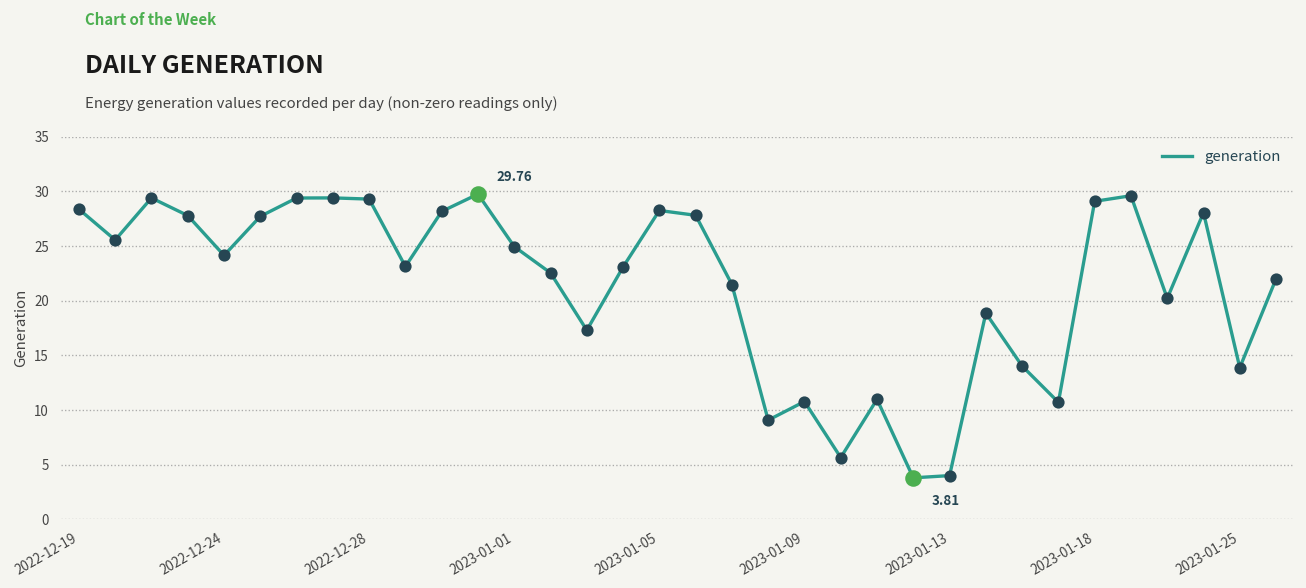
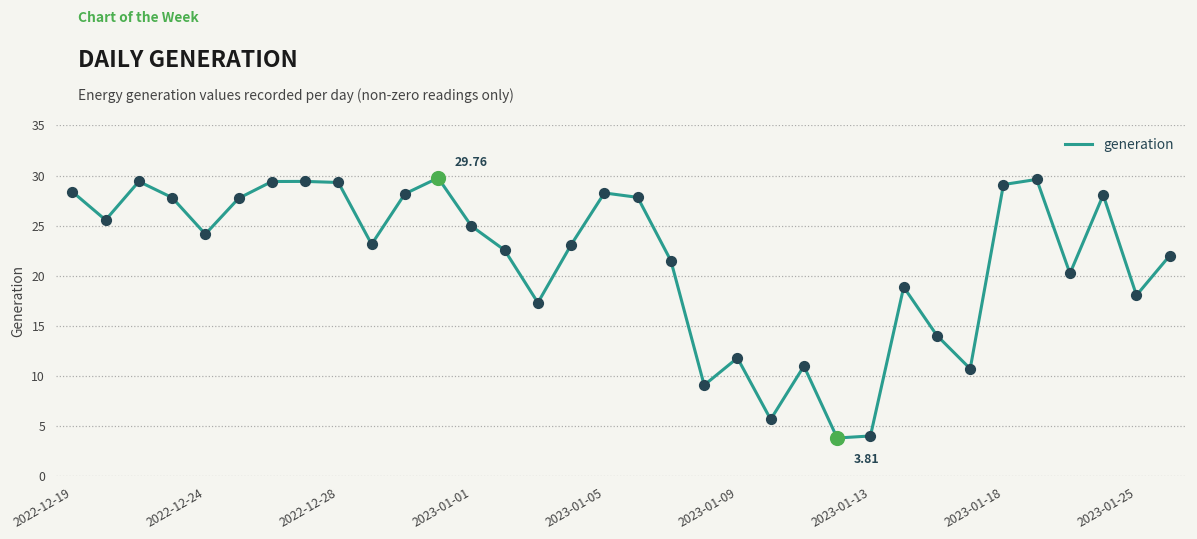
  {
    "generation": {
      "2022-12-19": 28,
      "2022-12-24": 24,
      "2022-12-28": 29,
      "2023-01-01": 25,
      "2023-01-05": 28,
-     "2023-01-09": 11,
+     "2023-01-09": 12,
      "2023-01-18": 29,
-     "2023-01-25": 14
+     "2023-01-25": 18
    }
  }
